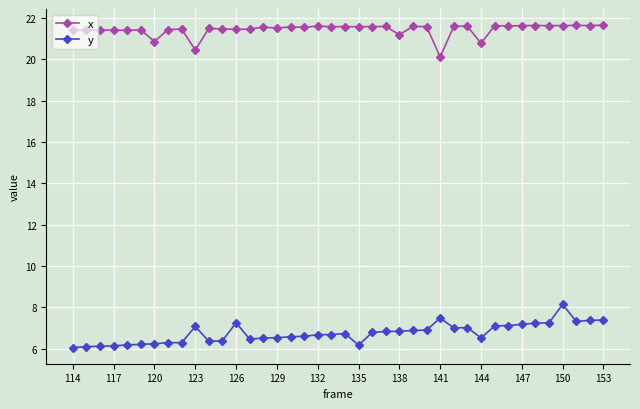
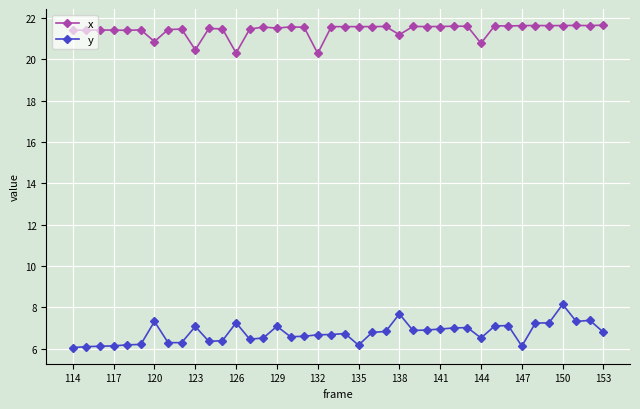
  {
    "x": {
      "117": 21.4,
      "120": 20.9,
      "123": 20.5,
-     "126": 21.4,
+     "126": 20.3,
      "129": 21.5,
-     "132": 21.6,
+     "132": 20.3,
      "135": 21.6,
      "138": 21.2,
-     "141": 20.1,
+     "141": 21.6,
      "144": 20.8,
      "147": 21.6,
      "150": 21.6,
      "153": 21.7
    },
    "y": {
      "114": 6.1,
      "117": 6.1,
-     "120": 6.2,
+     "120": 7.3,
      "123": 7.1,
      "126": 7.3,
-     "129": 6.5,
+     "129": 7.1,
      "132": 6.7,
      "135": 6.2,
-     "138": 6.8,
-     "141": 7.5,
+     "138": 7.7,
+     "141": 7.0,
      "144": 6.5,
-     "147": 7.2,
+     "147": 6.1,
      "150": 8.1,
-     "153": 7.4
+     "153": 6.8
    }
  }
